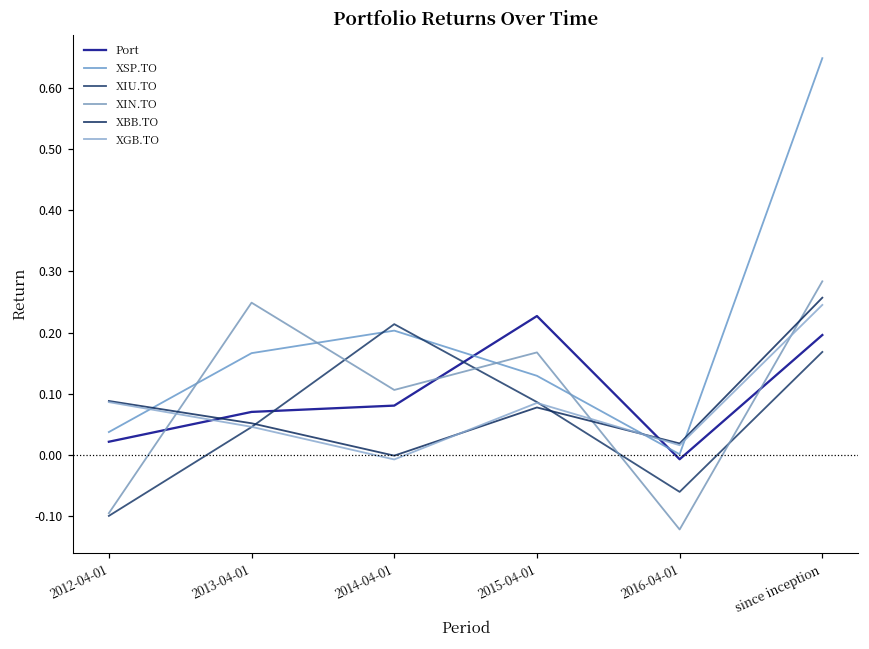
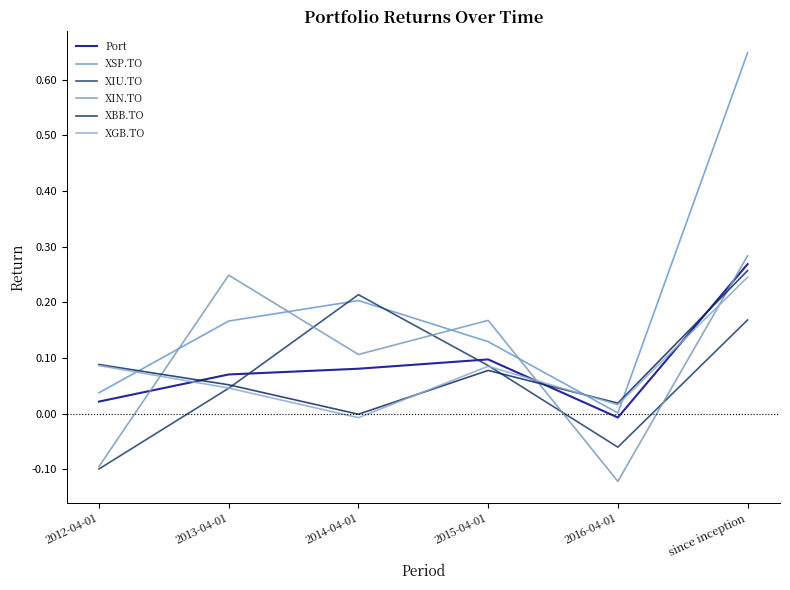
  {
    "Port": {
      "2012-04-01": 0.02,
      "2013-04-01": 0.07,
      "2014-04-01": 0.08,
-     "2015-04-01": 0.23,
+     "2015-04-01": 0.10,
      "2016-04-01": -0.01,
-     "since inception": 0.20
+     "since inception": 0.27
    }
  }
